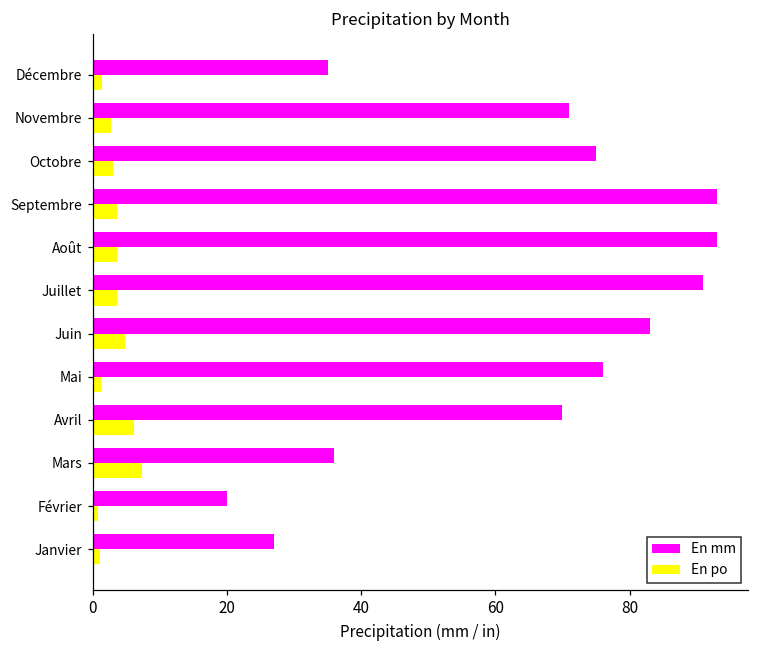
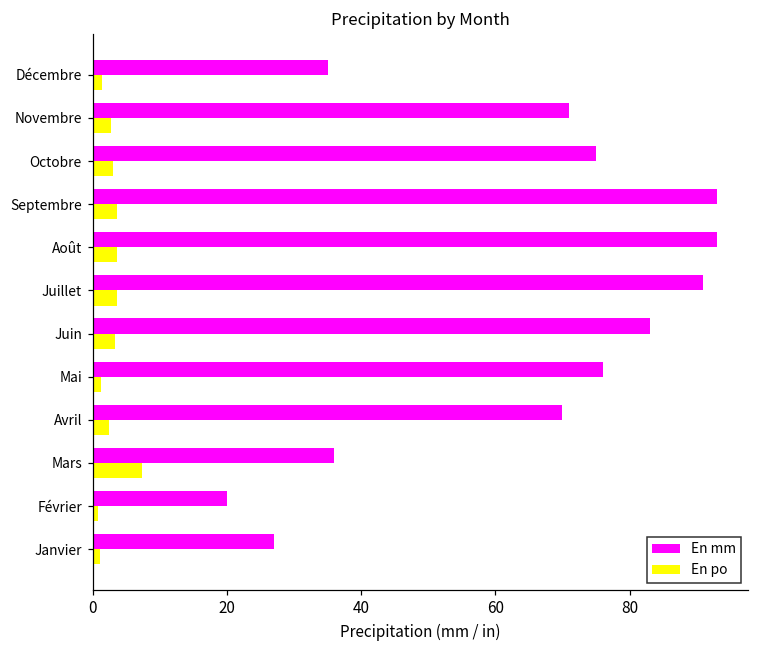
  {
    "En mm": {
      "Décembre": 35,
      "Novembre": 71,
      "Octobre": 75,
      "Septembre": 93,
      "Août": 93,
      "Juillet": 91,
      "Juin": 83,
      "Mai": 76,
      "Avril": 70,
      "Mars": 36,
      "Février": 20,
      "Janvier": 27
    },
    "En po": {
      "Décembre": 1,
      "Novembre": 3,
      "Octobre": 3,
      "Septembre": 4,
      "Août": 4,
      "Juillet": 4,
-     "Juin": 5,
+     "Juin": 3,
      "Mai": 1,
-     "Avril": 6,
+     "Avril": 3,
      "Mars": 7,
      "Février": 1,
      "Janvier": 1
    }
  }
